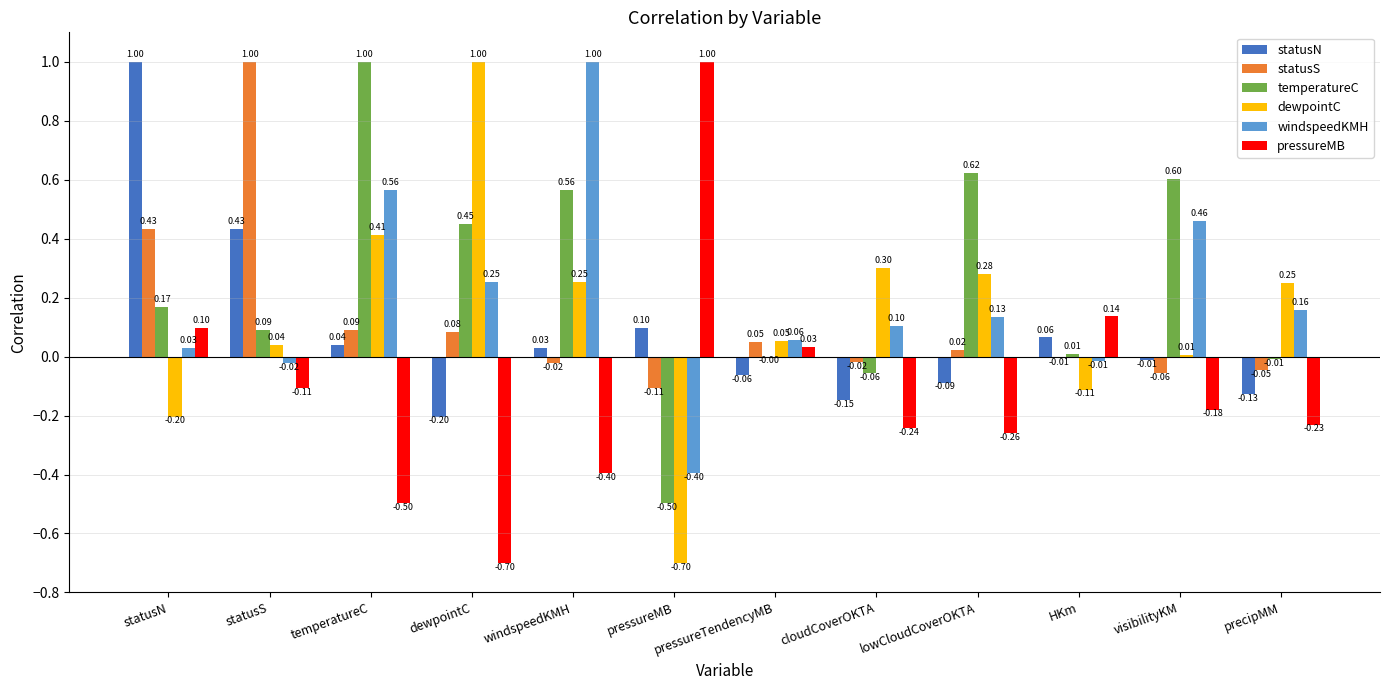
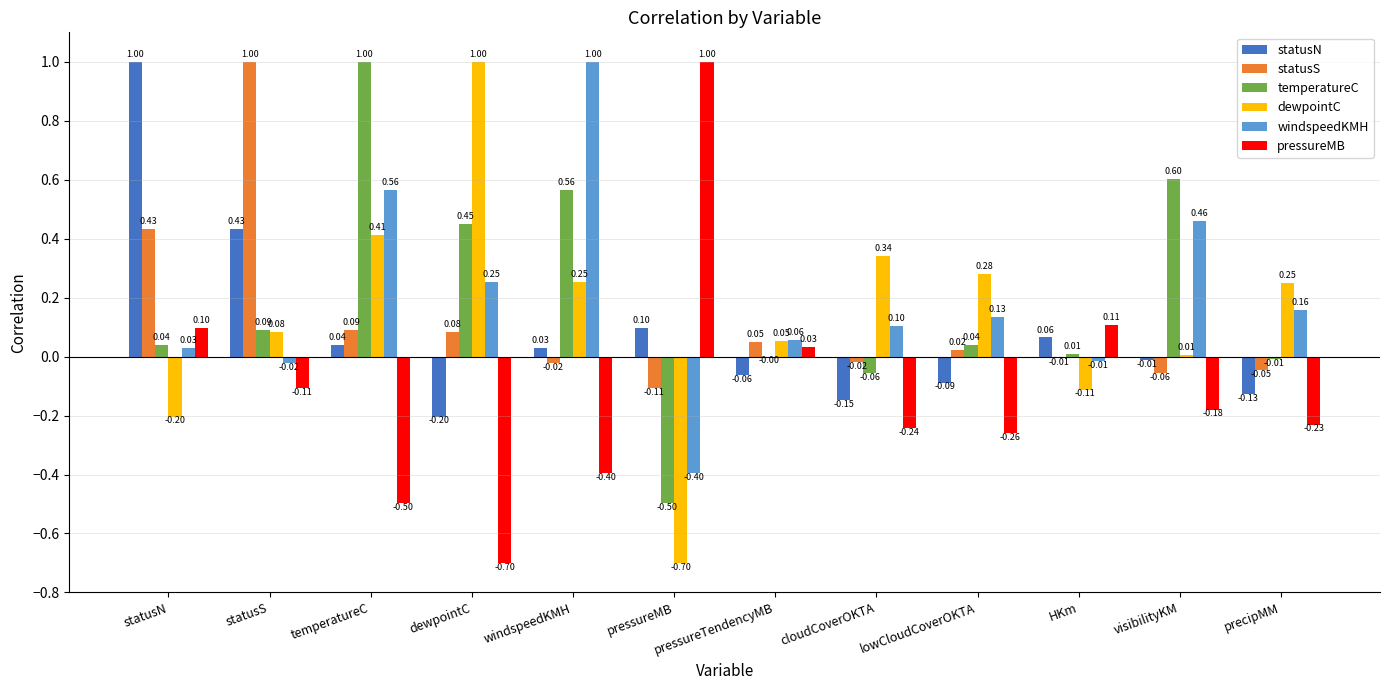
  {
    "statusS": {
      "statusN": 0.43,
      "statusS": 1.00,
      "temperatureC": 0.09,
      "dewpointC": 0.08,
      "windspeedKMH": -0.02,
      "pressureMB": -0.11,
      "pressureTendencyMB": 0.05,
      "cloudCoverOKTA": -0.02,
      "lowCloudCoverOKTA": 0.02,
      "HKm": -0.01,
      "visibilityKM": -0.06,
      "precipMM": -0.05
    },
    "temperatureC": {
-     "statusN": 0.17,
+     "statusN": 0.04,
      "temperatureC": 1.00,
      "dewpointC": 0.45,
      "windspeedKMH": 0.56,
      "pressureMB": -0.50,
      "pressureTendencyMB": -0.00,
      "cloudCoverOKTA": -0.06,
-     "lowCloudCoverOKTA": 0.62,
+     "lowCloudCoverOKTA": 0.04,
      "HKm": 0.01,
      "visibilityKM": 0.60,
      "precipMM": -0.01
    },
    "dewpointC": {
      "statusN": -0.20,
-     "statusS": 0.04,
+     "statusS": 0.08,
      "temperatureC": 0.41,
      "dewpointC": 1.00,
      "windspeedKMH": 0.25,
      "pressureMB": -0.70,
-     "cloudCoverOKTA": 0.30,
+     "cloudCoverOKTA": 0.34,
      "lowCloudCoverOKTA": 0.28,
      "HKm": -0.11,
      "visibilityKM": 0.01,
      "precipMM": 0.25
    },
    "pressureMB": {
      "statusN": 0.10,
      "statusS": -0.11,
      "temperatureC": -0.50,
      "dewpointC": -0.70,
      "windspeedKMH": -0.40,
      "pressureMB": 1.00,
      "pressureTendencyMB": 0.03,
      "cloudCoverOKTA": -0.24,
      "lowCloudCoverOKTA": -0.26,
-     "HKm": 0.14,
+     "HKm": 0.11,
      "visibilityKM": -0.18,
      "precipMM": -0.23
    }
  }
